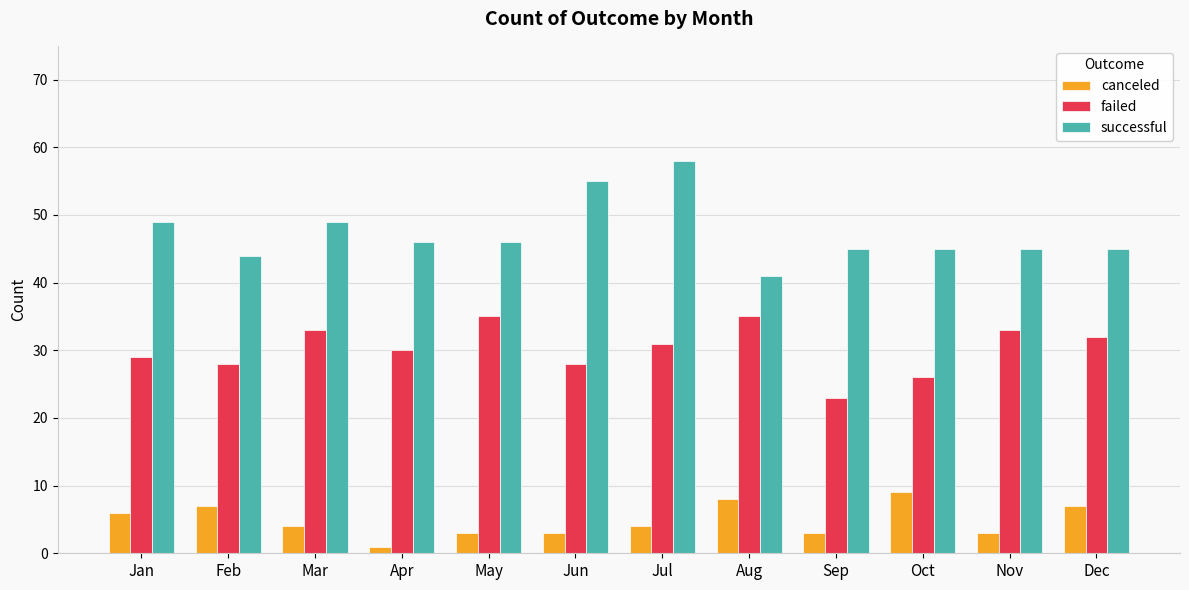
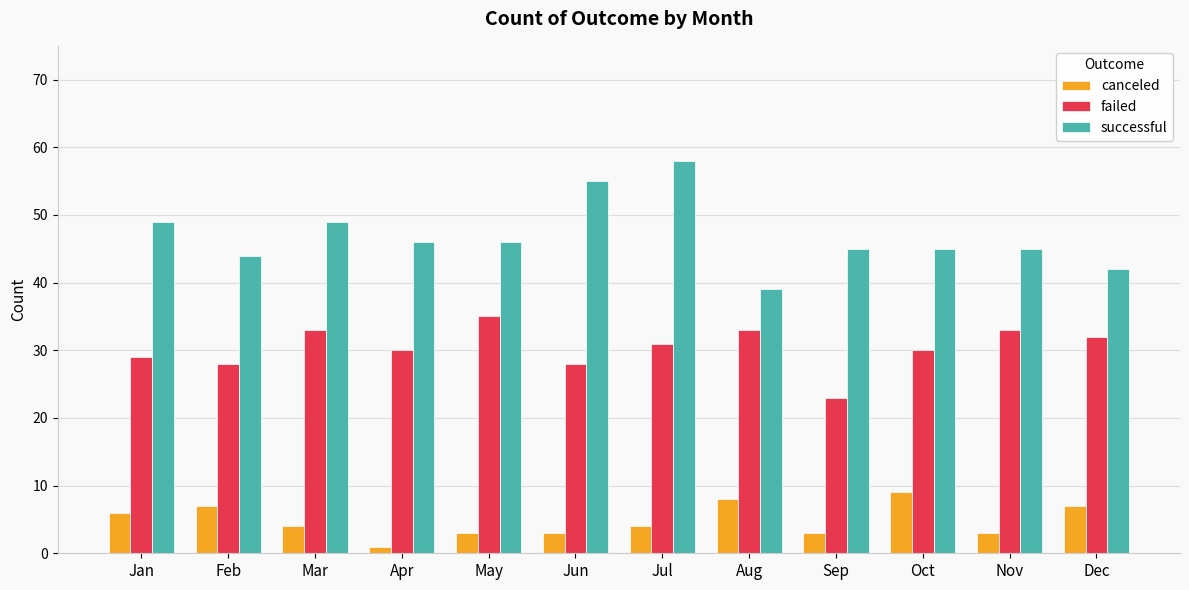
  {
    "canceled": {
      "Jan": 6,
      "Feb": 7,
      "Mar": 4,
      "Apr": 1,
      "May": 3,
      "Jun": 3,
      "Jul": 4,
      "Aug": 8,
      "Sep": 3,
      "Oct": 9,
      "Nov": 3,
      "Dec": 7
    },
    "failed": {
      "Jan": 29,
      "Feb": 28,
      "Mar": 33,
      "Apr": 30,
      "May": 35,
      "Jun": 28,
      "Jul": 31,
-     "Aug": 35,
+     "Aug": 33,
      "Sep": 23,
-     "Oct": 26,
+     "Oct": 30,
      "Nov": 33,
      "Dec": 32
    },
    "successful": {
      "Jan": 49,
      "Feb": 44,
      "Mar": 49,
      "Apr": 46,
      "May": 46,
      "Jun": 55,
      "Jul": 58,
-     "Aug": 41,
+     "Aug": 39,
      "Sep": 45,
      "Oct": 45,
      "Nov": 45,
-     "Dec": 45
+     "Dec": 42
    }
  }
